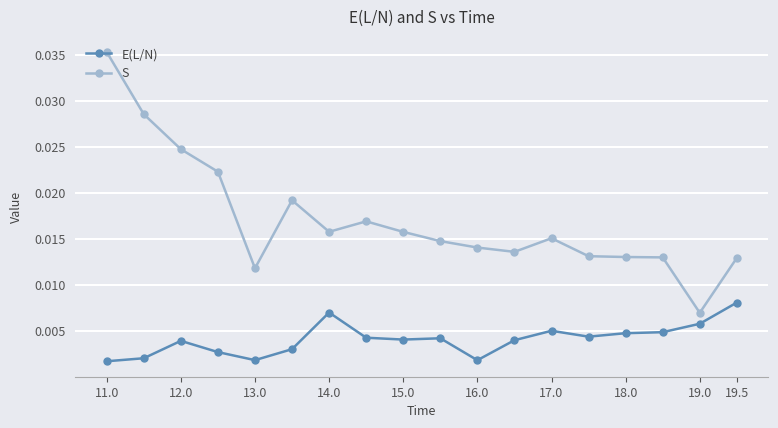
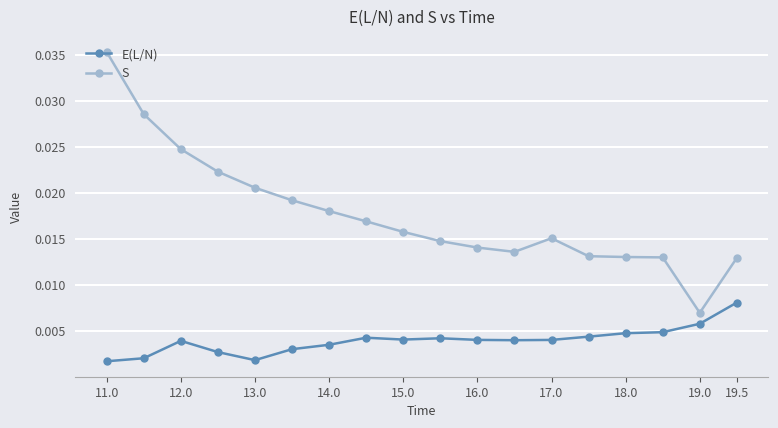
  {
    "E(L/N)": {
      "11.0": 0.002,
      "12.0": 0.004,
      "13.0": 0.002,
-     "14.0": 0.007,
+     "14.0": 0.004,
      "15.0": 0.004,
-     "16.0": 0.002,
-     "17.0": 0.005,
+     "16.0": 0.004,
+     "17.0": 0.004,
      "18.0": 0.005,
      "19.0": 0.006,
      "19.5": 0.008
    },
    "S": {
      "11.0": 0.035,
      "12.0": 0.025,
-     "13.0": 0.012,
-     "14.0": 0.016,
+     "13.0": 0.021,
+     "14.0": 0.018,
      "15.0": 0.016,
      "16.0": 0.014,
      "17.0": 0.015,
      "18.0": 0.013,
      "19.0": 0.007,
      "19.5": 0.013
    }
  }
